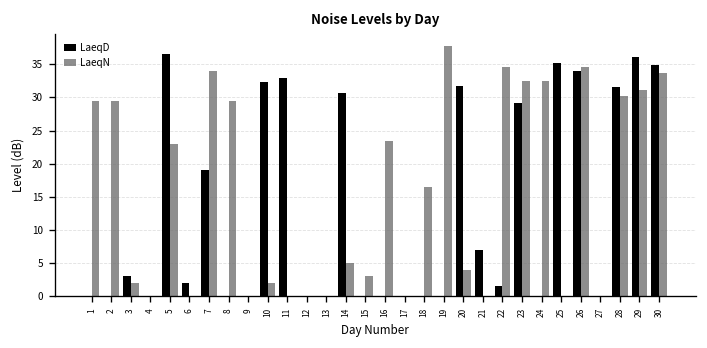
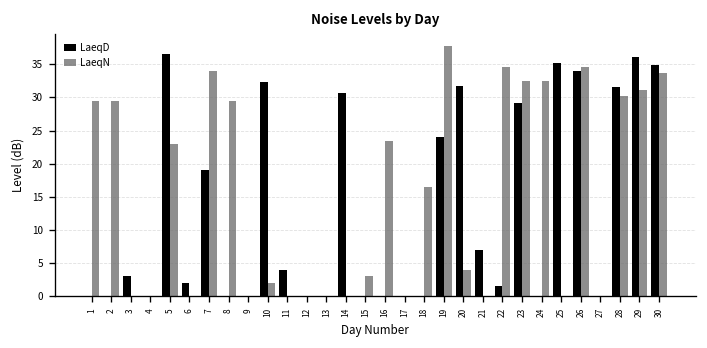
  {
    "LaeqD": {
      "1": 0,
      "2": 0,
      "3": 3,
      "4": 0,
      "5": 37,
      "6": 2,
      "7": 19,
      "8": 0,
      "9": 0,
      "10": 32,
-     "11": 33,
+     "11": 4,
      "12": 0,
      "13": 0,
      "14": 31,
      "15": 0,
      "16": 0,
      "17": 0,
      "18": 0,
-     "19": 0,
+     "19": 24,
      "20": 32,
      "21": 7,
      "22": 2,
      "23": 29,
      "24": 0,
      "25": 35,
      "26": 34,
      "27": 0,
      "28": 32,
      "29": 36,
      "30": 35
    },
    "LaeqN": {
      "1": 29,
      "2": 30,
-     "3": 2,
+     "3": 0,
      "4": 0,
      "5": 23,
      "6": 0,
      "7": 34,
      "8": 29,
      "9": 0,
      "10": 2,
      "11": 0,
      "12": 0,
      "13": 0,
-     "14": 5,
+     "14": 0,
      "15": 3,
      "16": 23,
      "17": 0,
      "18": 17,
      "19": 38,
      "20": 4,
      "21": 0,
      "22": 35,
      "23": 33,
      "24": 33,
      "25": 0,
      "26": 35,
      "27": 0,
      "28": 30,
      "29": 31,
      "30": 34
    }
  }
